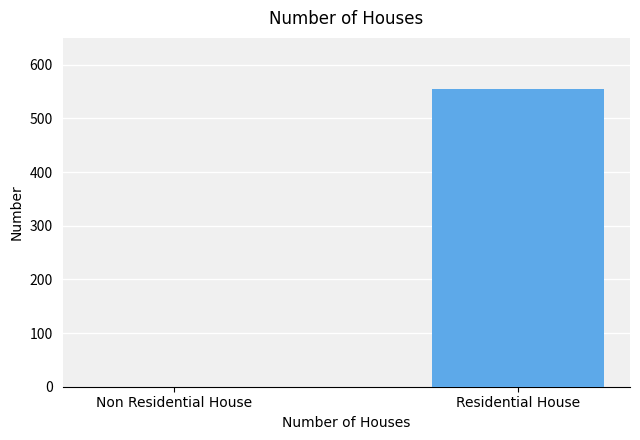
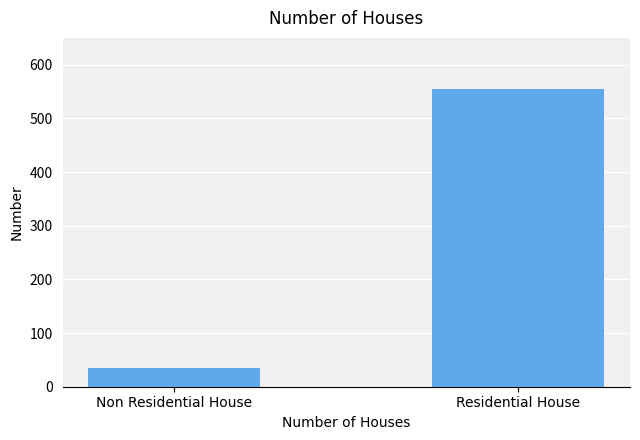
  {
-   "Non Residential House": 0,
+   "Non Residential House": 30,
    "Residential House": 560
  }
